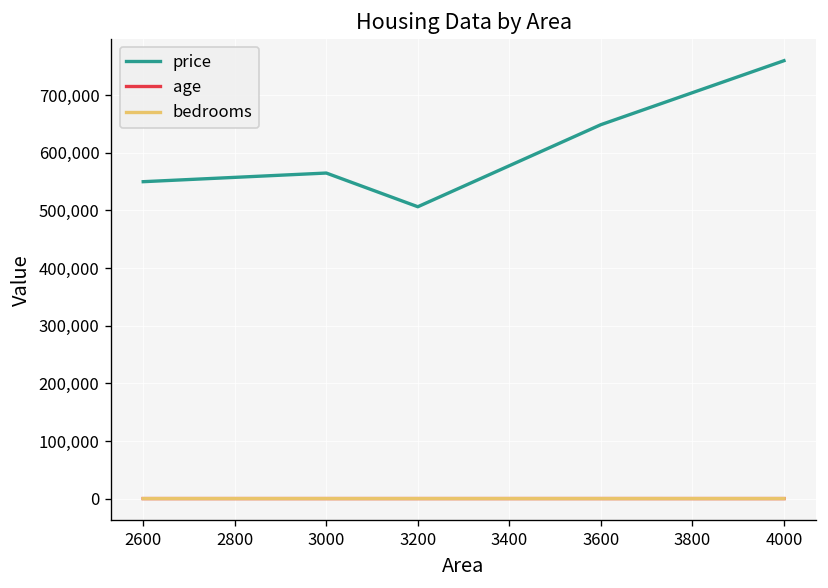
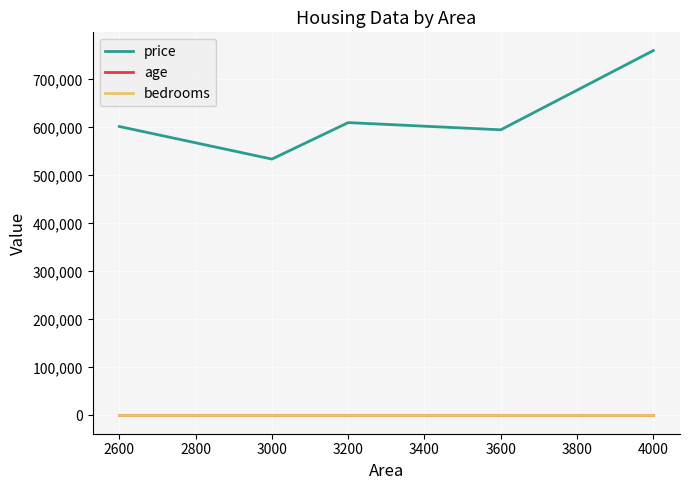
  {
    "price": {
-     "2600": "550,000",
-     "3000": "570,000",
-     "3200": "510,000",
-     "3600": "650,000",
+     "2600": "600,000",
+     "3000": "530,000",
+     "3200": "610,000",
+     "3600": "600,000",
      "4000": "760,000"
    },
    "bedrooms": {
      "2600": "0",
      "3000": "0",
      "3200": "0",
      "3600": "0",
      "4000": "0"
    }
  }
